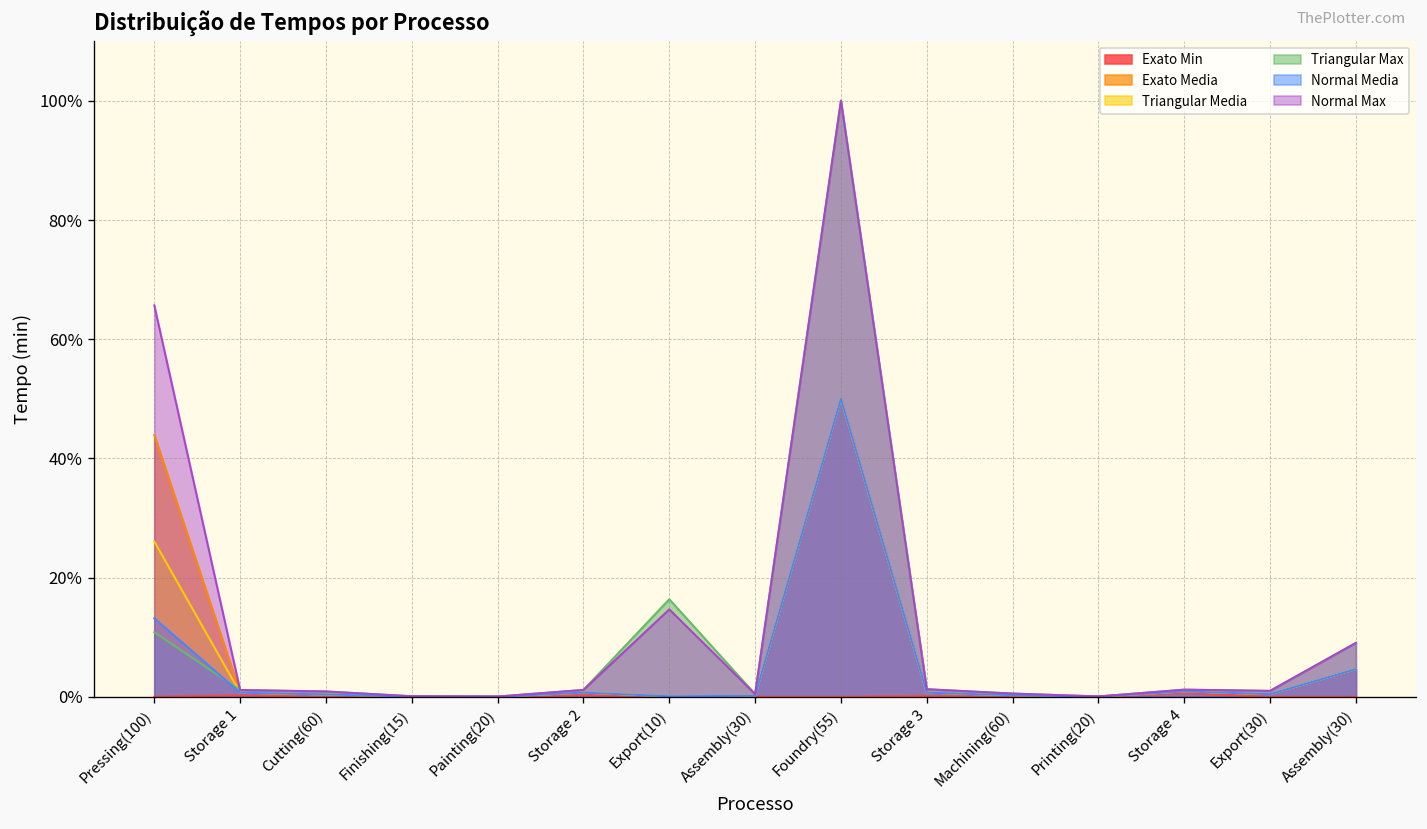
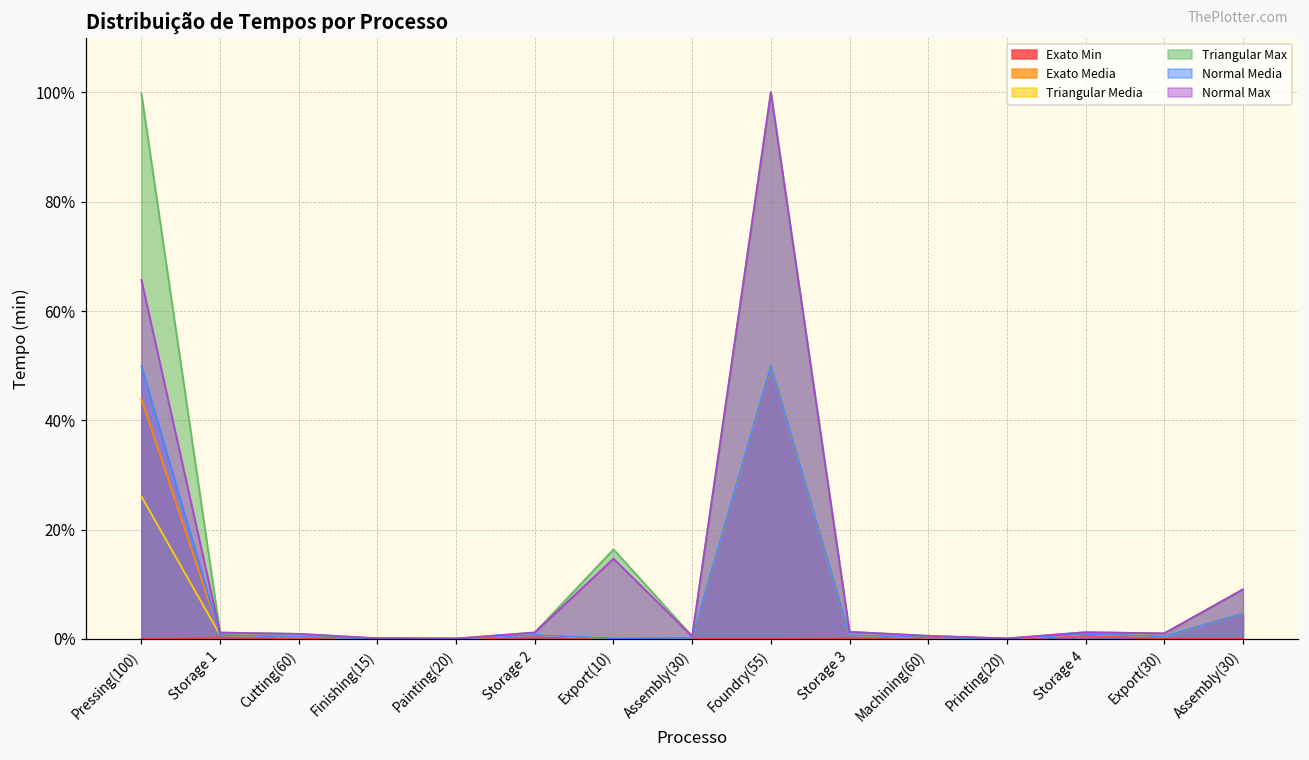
  {
    "Exato Min": {
      "Pressing(100)": "0%",
      "Foundry(55)": "0%",
      "Storage 3": "0%"
    },
    "Exato Media": {
      "Pressing(100)": "44%"
    },
    "Triangular Media": {
      "Pressing(100)": "26%"
    },
    "Triangular Max": {
-     "Pressing(100)": "11%",
+     "Pressing(100)": "100%",
      "Export(10)": "16%"
    },
    "Normal Media": {
-     "Pressing(100)": "13%"
+     "Pressing(100)": "50%"
    },
    "Normal Max": {
      "Pressing(100)": "66%",
      "Export(10)": "15%"
    }
  }
